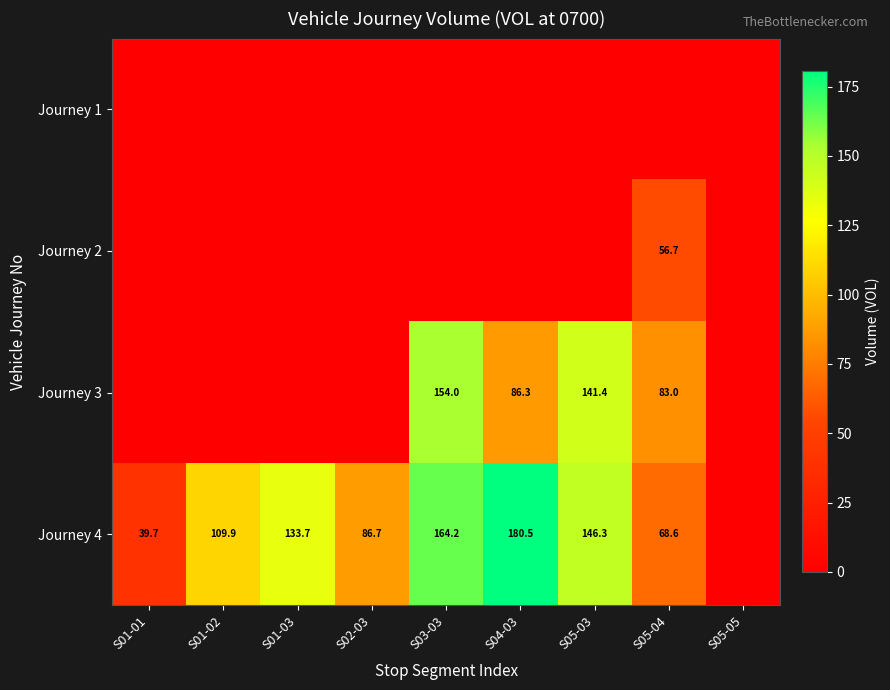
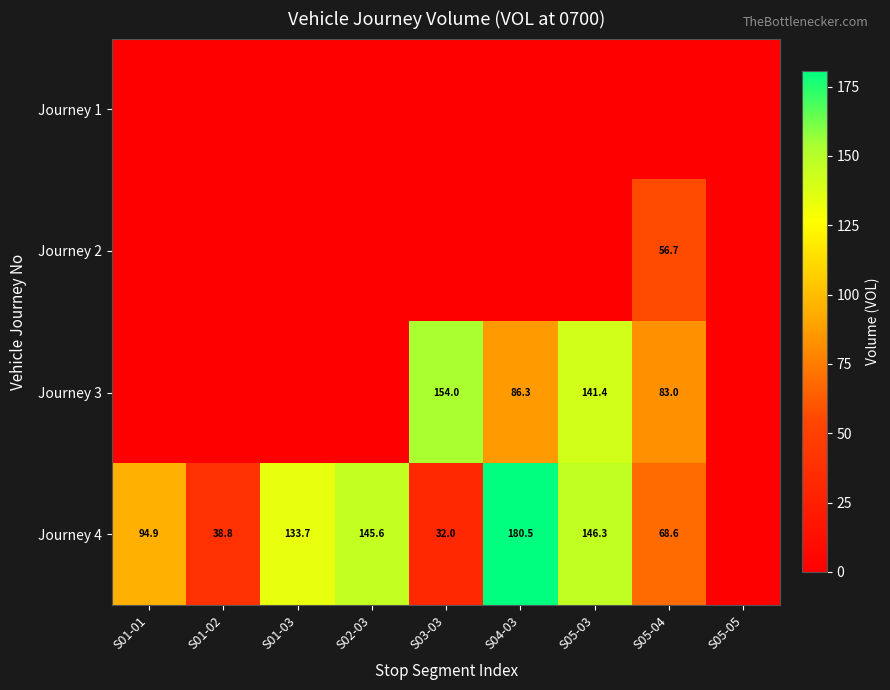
  {
    "Journey 2": {
      "S05-04": 56.7
    },
    "Journey 3": {
      "S03-03": 154.0,
      "S04-03": 86.3,
      "S05-03": 141.4,
      "S05-04": 83.0
    },
    "Journey 4": {
-     "S01-01": 39.7,
-     "S01-02": 109.9,
+     "S01-01": 94.9,
+     "S01-02": 38.8,
      "S01-03": 133.7,
-     "S02-03": 86.7,
-     "S03-03": 164.2,
+     "S02-03": 145.6,
+     "S03-03": 32.0,
      "S04-03": 180.5,
      "S05-03": 146.3,
      "S05-04": 68.6
    }
  }
